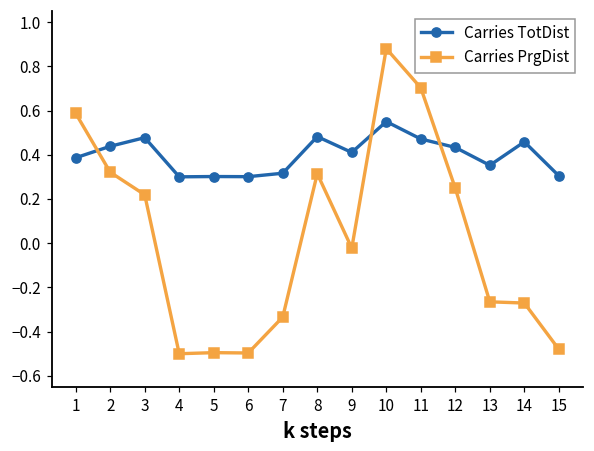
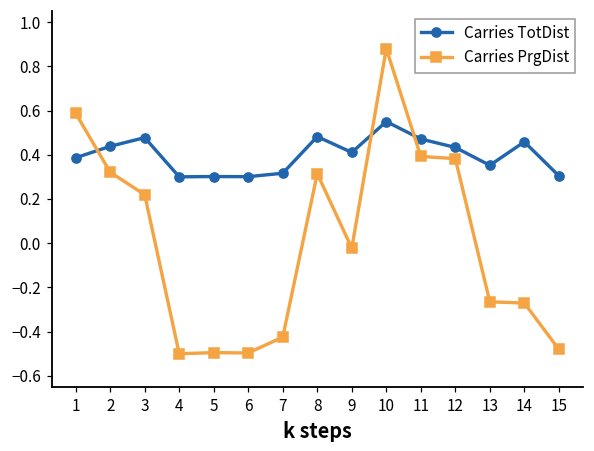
  {
    "Carries TotDist": {
      "1": 0.39,
      "2": 0.44,
      "3": 0.48,
      "4": 0.30,
      "5": 0.30,
      "6": 0.30,
      "7": 0.32,
      "8": 0.48,
      "9": 0.41,
      "10": 0.55,
      "11": 0.47,
      "12": 0.43,
      "13": 0.35,
      "14": 0.46,
      "15": 0.30
    },
    "Carries PrgDist": {
      "1": 0.59,
      "2": 0.32,
      "3": 0.22,
      "4": -0.50,
      "5": -0.50,
      "6": -0.50,
-     "7": -0.33,
+     "7": -0.42,
      "8": 0.31,
      "9": -0.02,
      "10": 0.88,
-     "11": 0.70,
-     "12": 0.25,
+     "11": 0.39,
+     "12": 0.38,
      "13": -0.27,
      "14": -0.27,
      "15": -0.48
    }
  }
